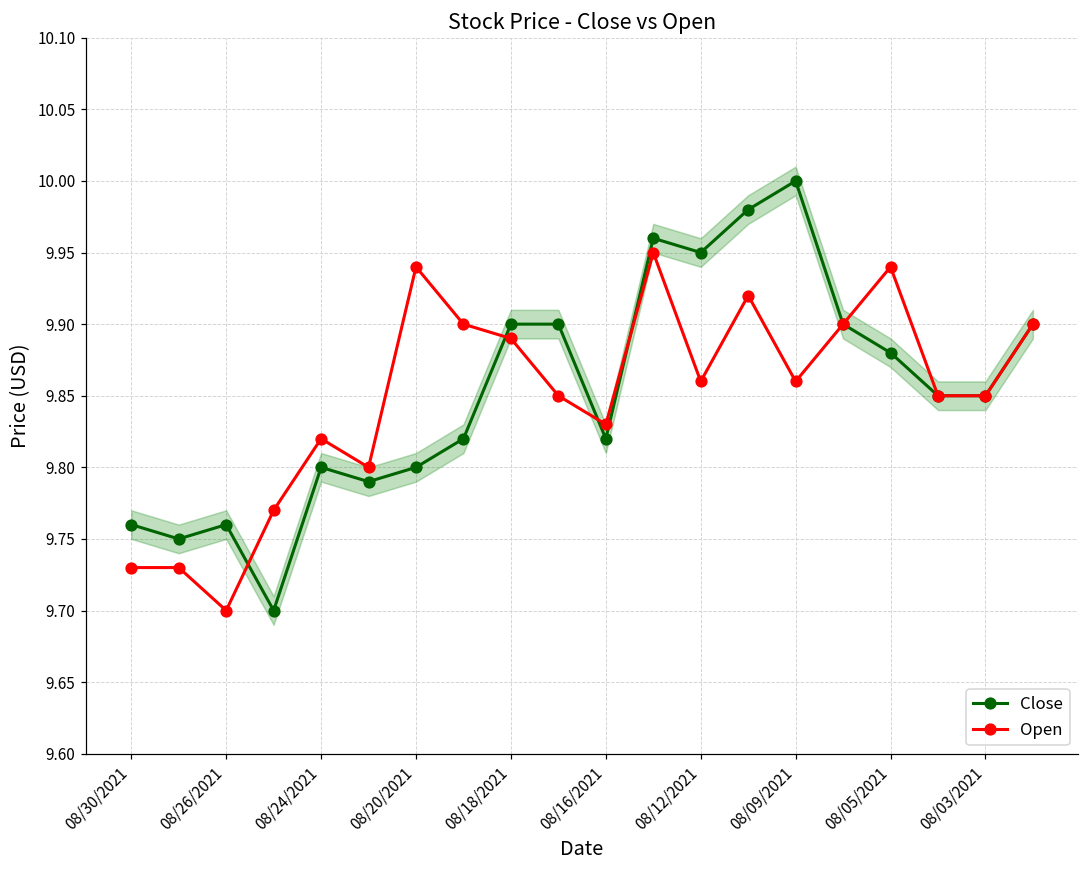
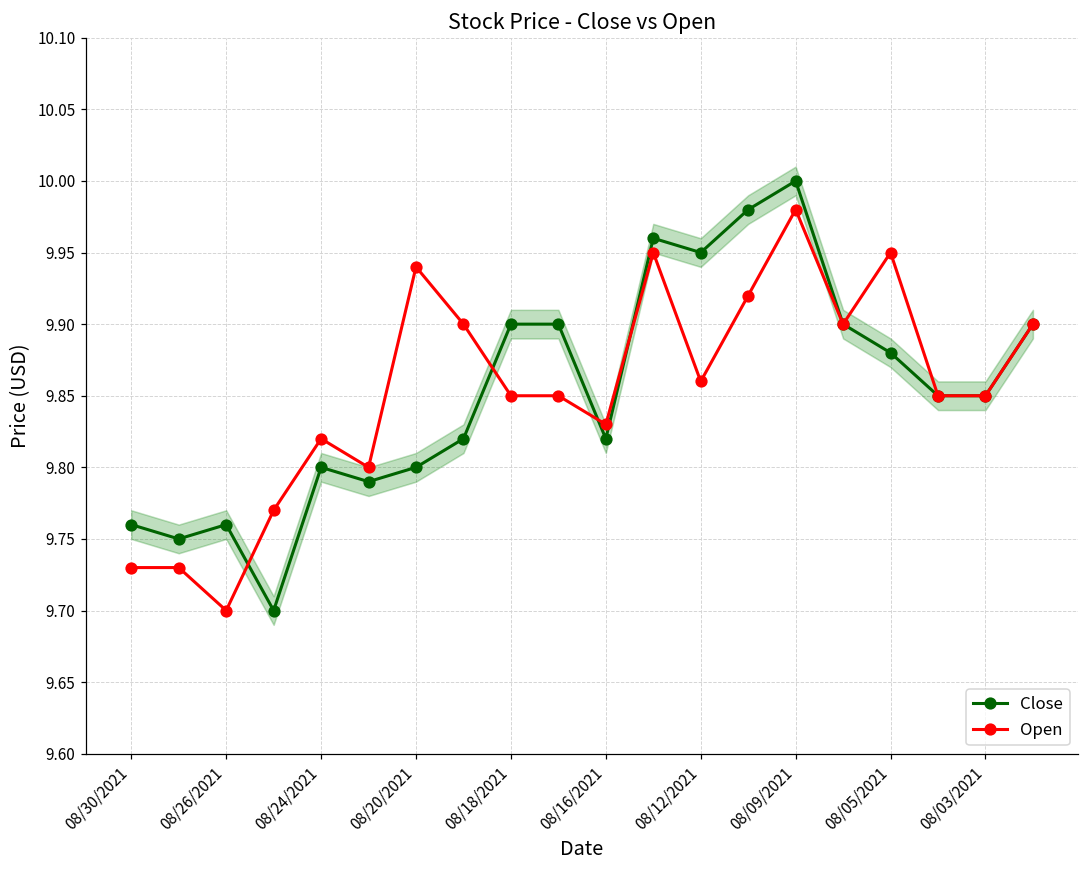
  {
    "Open": {
      "08/30/2021": 9.73,
      "08/26/2021": 9.70,
      "08/24/2021": 9.82,
      "08/20/2021": 9.94,
-     "08/18/2021": 9.89,
+     "08/18/2021": 9.85,
      "08/12/2021": 9.86,
-     "08/09/2021": 9.86,
-     "08/05/2021": 9.94
+     "08/09/2021": 9.98,
+     "08/05/2021": 9.95
    }
  }
